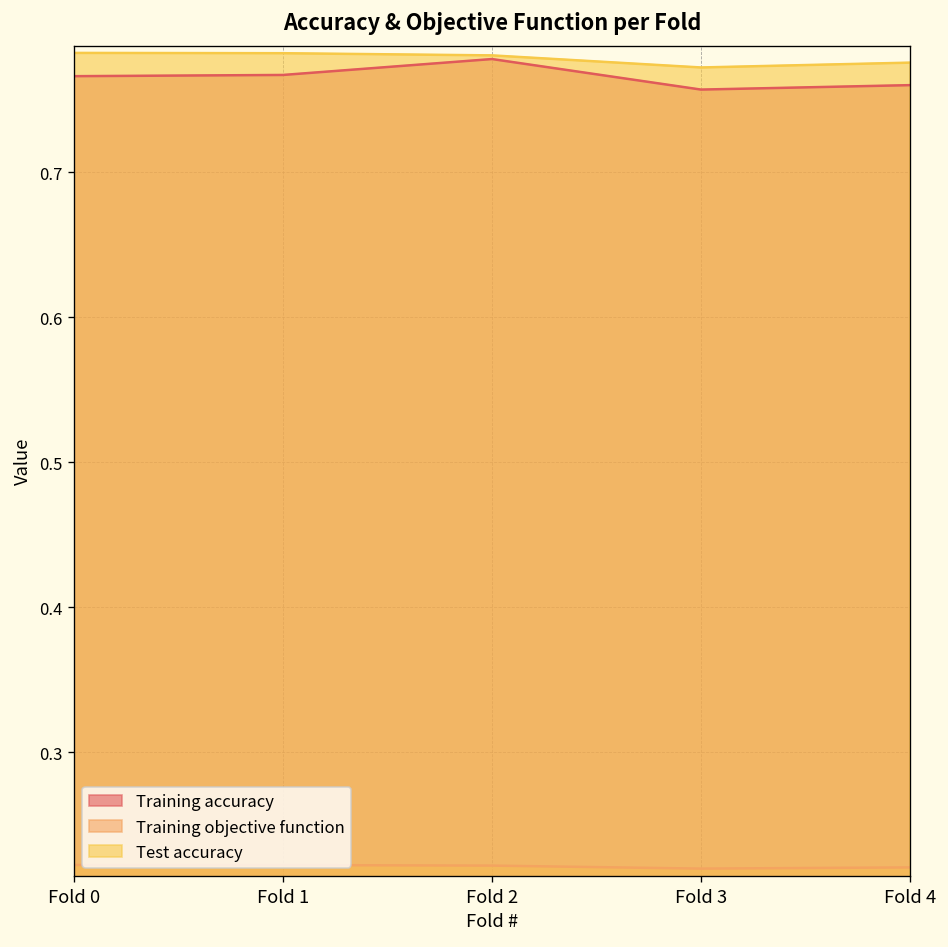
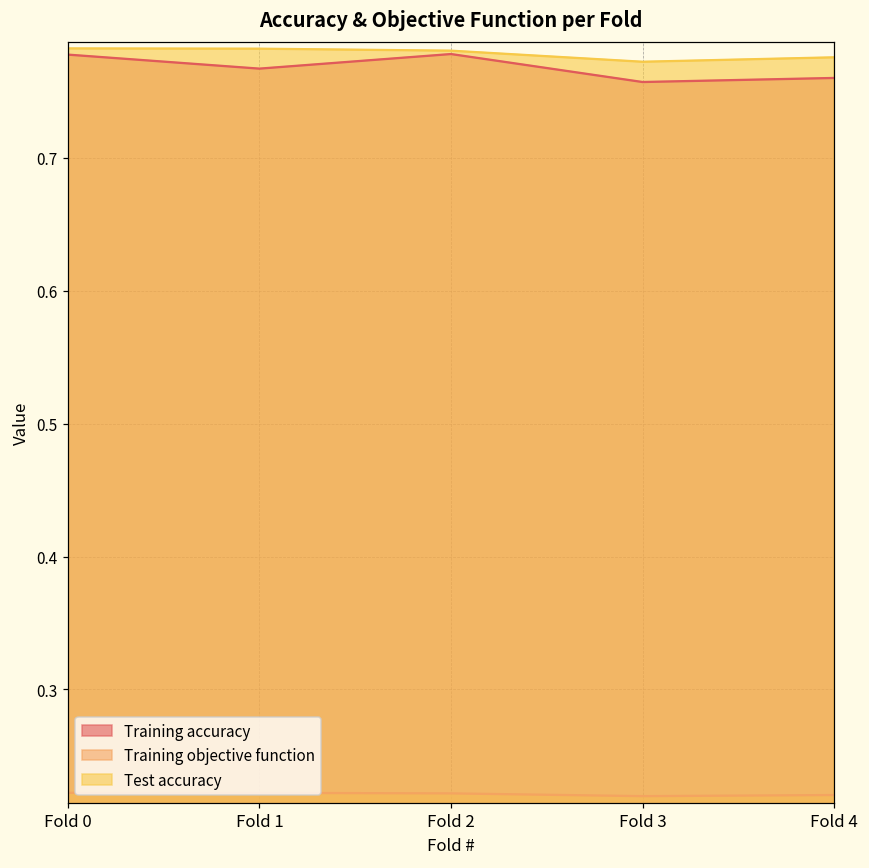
  {
    "Training accuracy": {
-     "Fold 0": 0.766,
+     "Fold 0": 0.778,
      "Fold 1": 0.767,
      "Fold 2": 0.778,
      "Fold 3": 0.757,
      "Fold 4": 0.760
    }
  }
